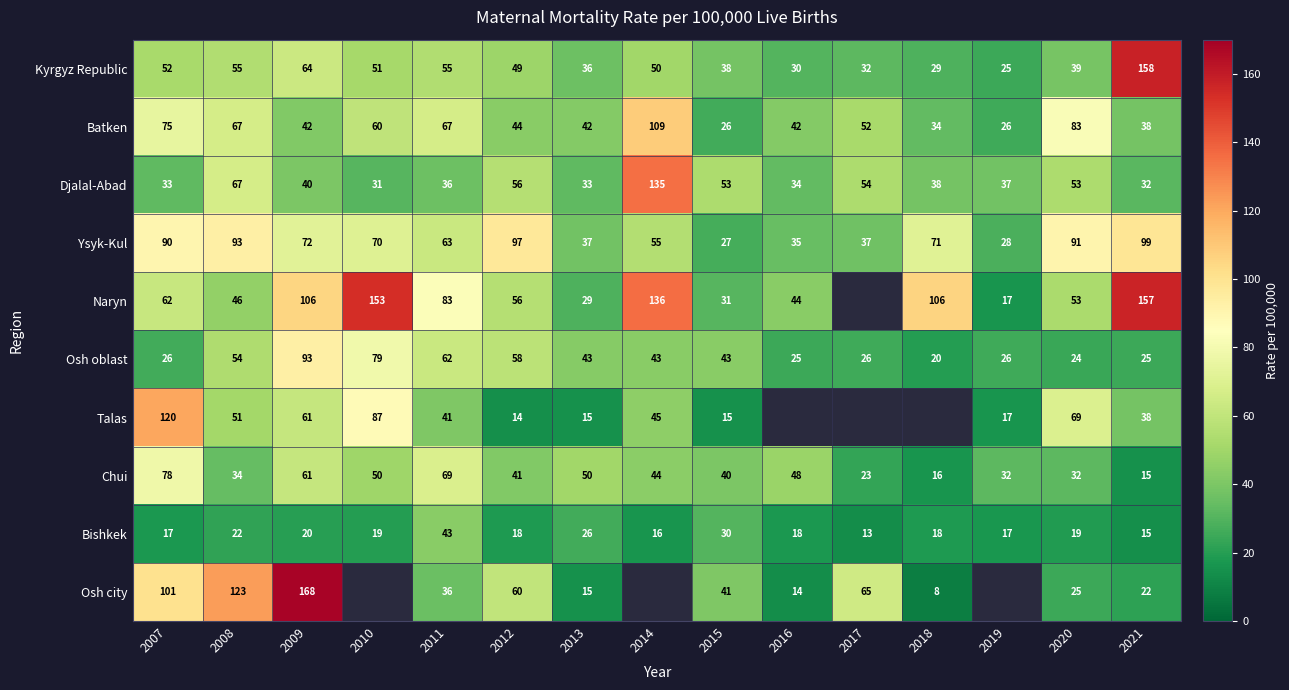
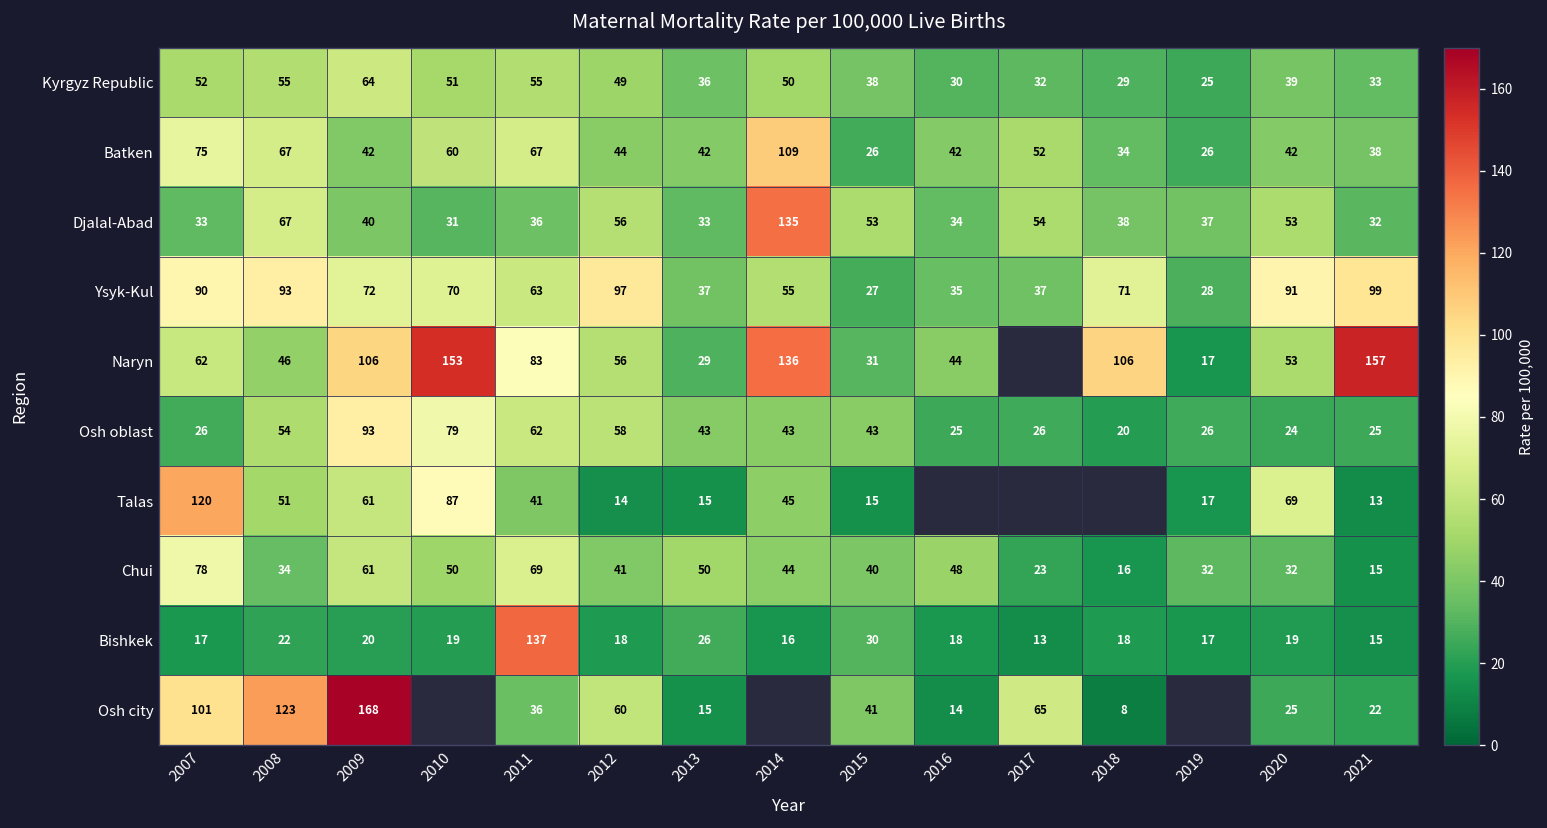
  {
    "Kyrgyz Republic": {
      "2007": 52,
      "2008": 55,
      "2009": 64,
      "2010": 51,
      "2011": 55,
      "2012": 49,
      "2013": 36,
      "2014": 50,
      "2015": 38,
      "2016": 30,
      "2017": 32,
      "2018": 29,
      "2019": 25,
      "2020": 39,
-     "2021": 158
+     "2021": 33
    },
    "Batken": {
      "2007": 75,
      "2008": 67,
      "2009": 42,
      "2010": 60,
      "2011": 67,
      "2012": 44,
      "2013": 42,
      "2014": 109,
      "2015": 26,
      "2016": 42,
      "2017": 52,
      "2018": 34,
      "2019": 26,
-     "2020": 83,
+     "2020": 42,
      "2021": 38
    },
    "Djalal-Abad": {
      "2007": 33,
      "2008": 67,
      "2009": 40,
      "2010": 31,
      "2011": 36,
      "2012": 56,
      "2013": 33,
      "2014": 135,
      "2015": 53,
      "2016": 34,
      "2017": 54,
      "2018": 38,
      "2019": 37,
      "2020": 53,
      "2021": 32
    },
    "Ysyk-Kul": {
      "2007": 90,
      "2008": 93,
      "2009": 72,
      "2010": 70,
      "2011": 63,
      "2012": 97,
      "2013": 37,
      "2014": 55,
      "2015": 27,
      "2016": 35,
      "2017": 37,
      "2018": 71,
      "2019": 28,
      "2020": 91,
      "2021": 99
    },
    "Naryn": {
      "2007": 62,
      "2008": 46,
      "2009": 106,
      "2010": 153,
      "2011": 83,
      "2012": 56,
      "2013": 29,
      "2014": 136,
      "2015": 31,
      "2016": 44,
      "2018": 106,
      "2019": 17,
      "2020": 53,
      "2021": 157
    },
    "Osh oblast": {
      "2007": 26,
      "2008": 54,
      "2009": 93,
      "2010": 79,
      "2011": 62,
      "2012": 58,
      "2013": 43,
      "2014": 43,
      "2015": 43,
      "2016": 25,
      "2017": 26,
      "2018": 20,
      "2019": 26,
      "2020": 24,
      "2021": 25
    },
    "Talas": {
      "2007": 120,
      "2008": 51,
      "2009": 61,
      "2010": 87,
      "2011": 41,
      "2012": 14,
      "2013": 15,
      "2014": 45,
      "2015": 15,
      "2019": 17,
      "2020": 69,
-     "2021": 38
+     "2021": 13
    },
    "Chui": {
      "2007": 78,
      "2008": 34,
      "2009": 61,
      "2010": 50,
      "2011": 69,
      "2012": 41,
      "2013": 50,
      "2014": 44,
      "2015": 40,
      "2016": 48,
      "2017": 23,
      "2018": 16,
      "2019": 32,
      "2020": 32,
      "2021": 15
    },
    "Bishkek": {
      "2007": 17,
      "2008": 22,
      "2009": 20,
      "2010": 19,
-     "2011": 43,
+     "2011": 137,
      "2012": 18,
      "2013": 26,
      "2014": 16,
      "2015": 30,
      "2016": 18,
      "2017": 13,
      "2018": 18,
      "2019": 17,
      "2020": 19,
      "2021": 15
    },
    "Osh city": {
      "2007": 101,
      "2008": 123,
      "2009": 168,
      "2011": 36,
      "2012": 60,
      "2013": 15,
      "2015": 41,
      "2016": 14,
      "2017": 65,
      "2018": 8,
      "2020": 25,
      "2021": 22
    }
  }
